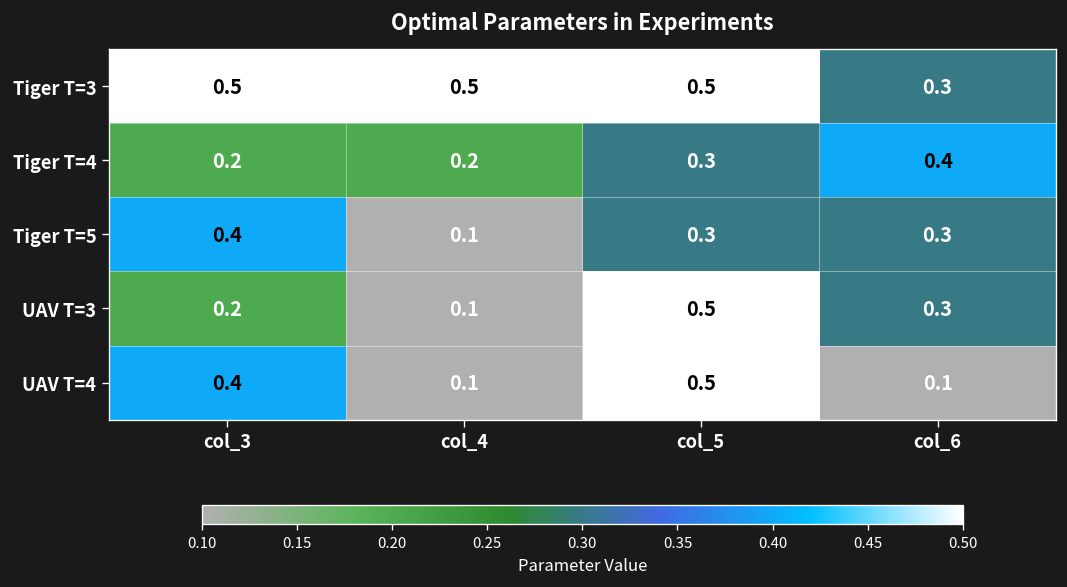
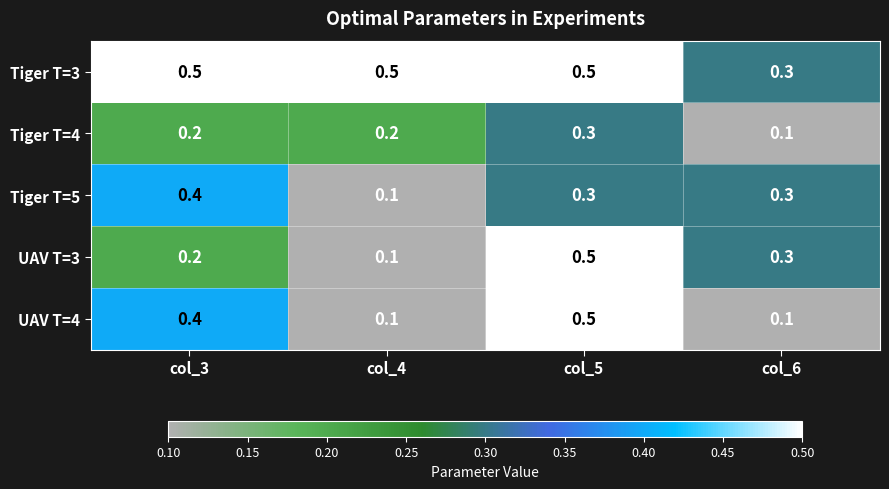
  {
    "Tiger T=3": {
      "col_3": 0.5,
      "col_4": 0.5,
      "col_5": 0.5,
      "col_6": 0.3
    },
    "Tiger T=4": {
      "col_3": 0.2,
      "col_4": 0.2,
      "col_5": 0.3,
-     "col_6": 0.4
+     "col_6": 0.1
    },
    "Tiger T=5": {
      "col_3": 0.4,
      "col_4": 0.1,
      "col_5": 0.3,
      "col_6": 0.3
    },
    "UAV T=3": {
      "col_3": 0.2,
      "col_4": 0.1,
      "col_5": 0.5,
      "col_6": 0.3
    },
    "UAV T=4": {
      "col_3": 0.4,
      "col_4": 0.1,
      "col_5": 0.5,
      "col_6": 0.1
    }
  }
